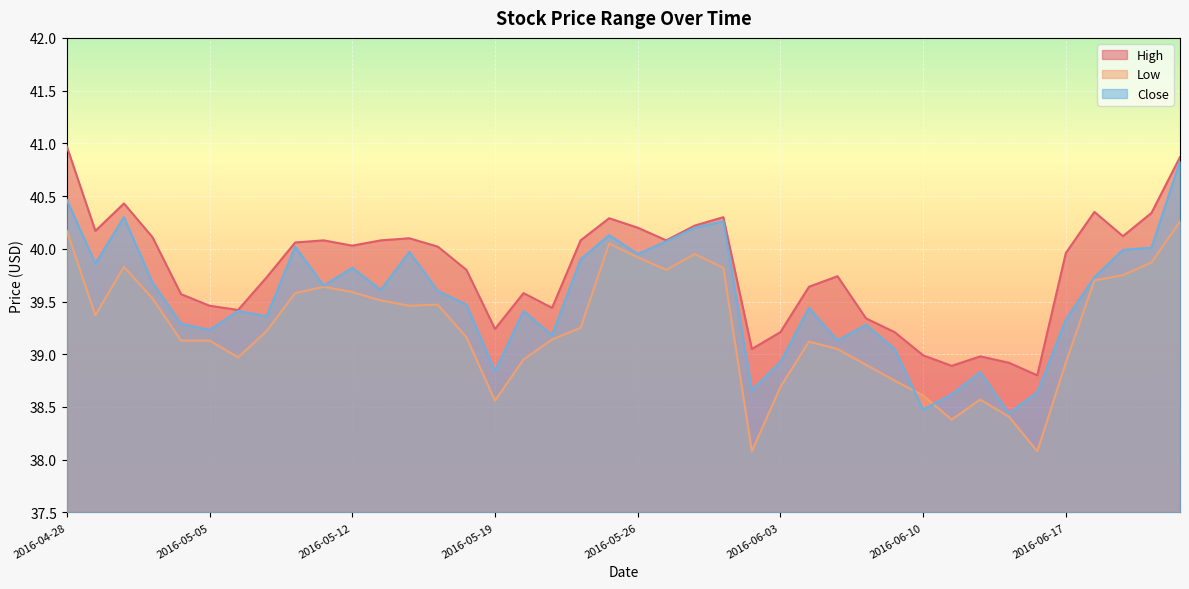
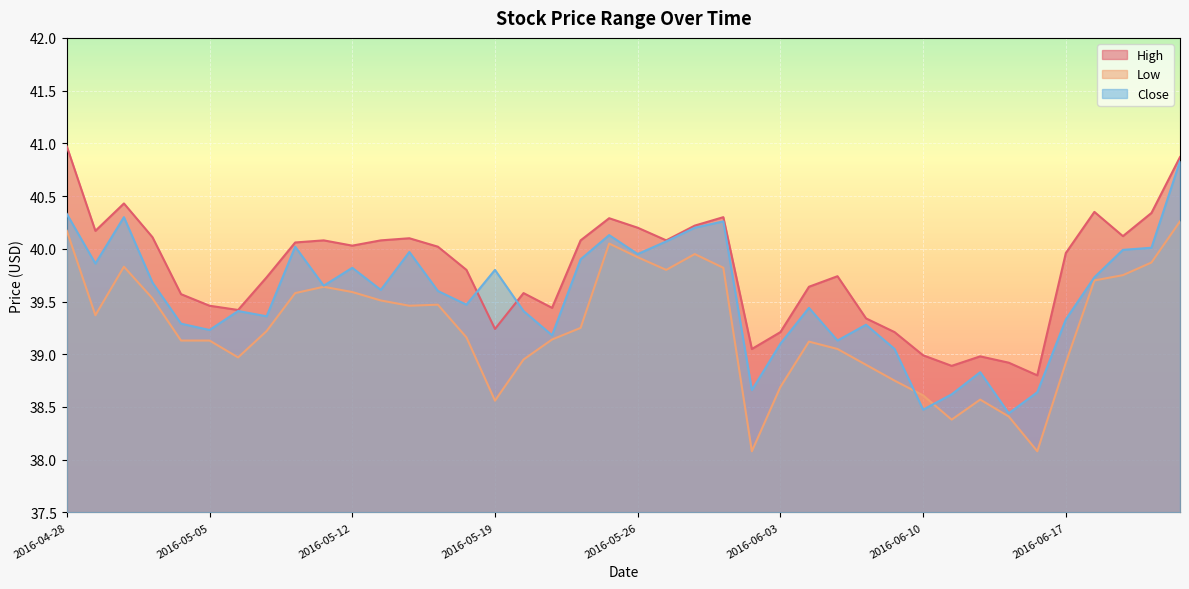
  {
    "Close": {
-     "2016-04-28": 40.46,
+     "2016-04-28": 40.33,
      "2016-05-05": 39.23,
      "2016-05-12": 39.82,
-     "2016-05-19": 38.84,
+     "2016-05-19": 39.80,
      "2016-05-26": 39.95,
-     "2016-06-03": 38.93,
+     "2016-06-03": 39.10,
      "2016-06-10": 38.47,
      "2016-06-17": 39.33
    }
  }
